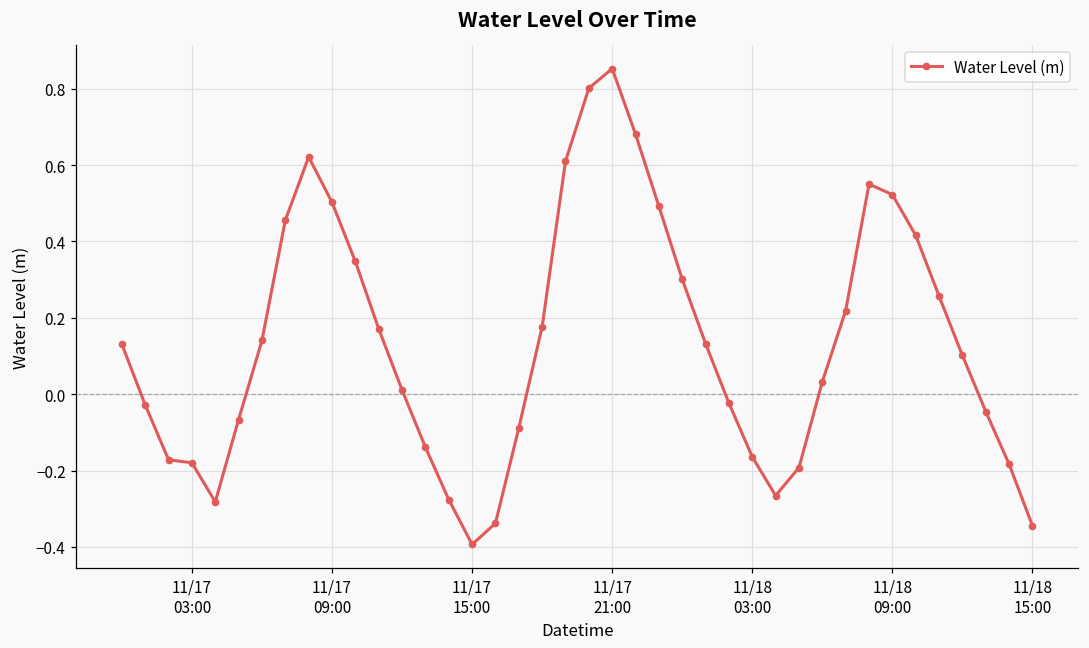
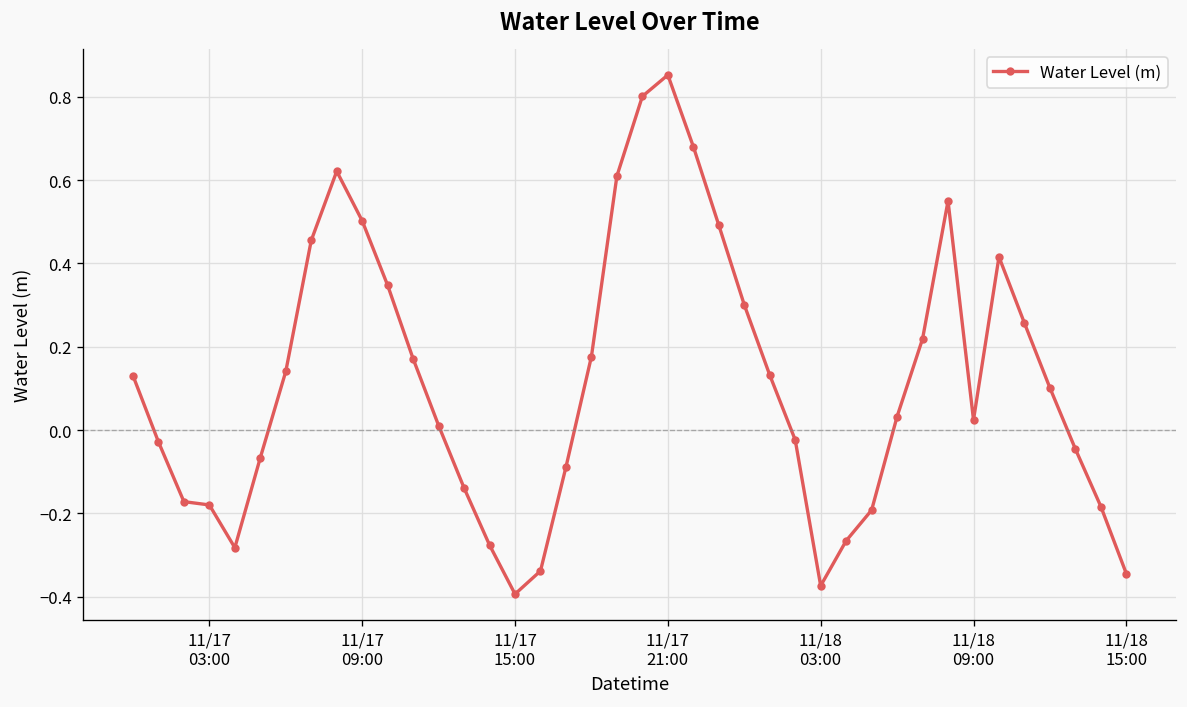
  {
    "11/17 03:00": -0.18,
    "11/17 09:00": 0.50,
    "11/17 15:00": -0.39,
    "11/17 21:00": 0.85,
-   "11/18 03:00": -0.16,
-   "11/18 09:00": 0.52,
+   "11/18 03:00": -0.37,
+   "11/18 09:00": 0.02,
    "11/18 15:00": -0.34
  }
